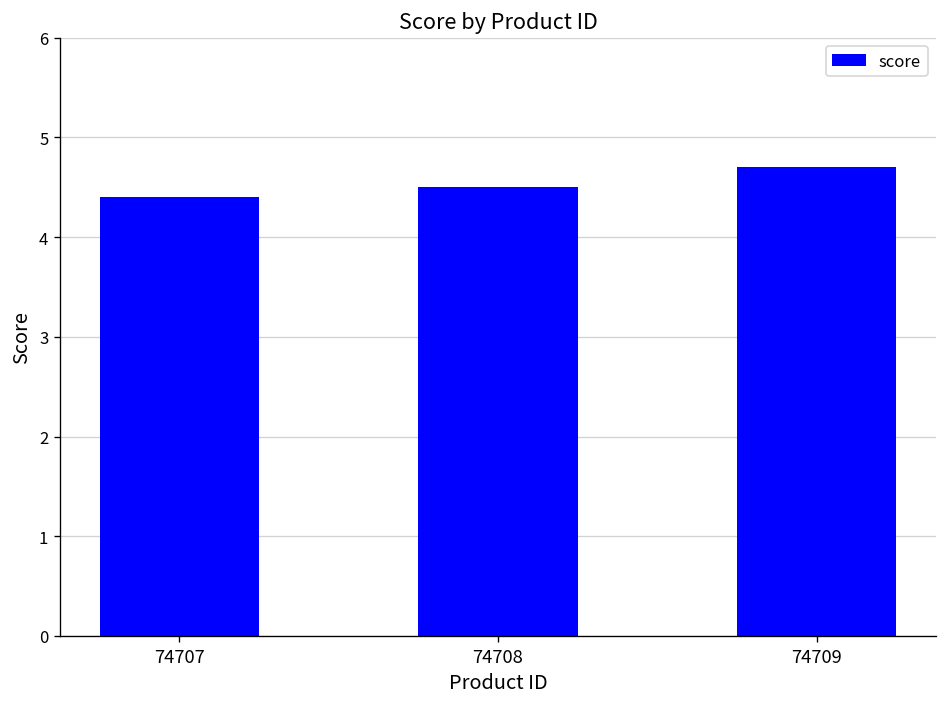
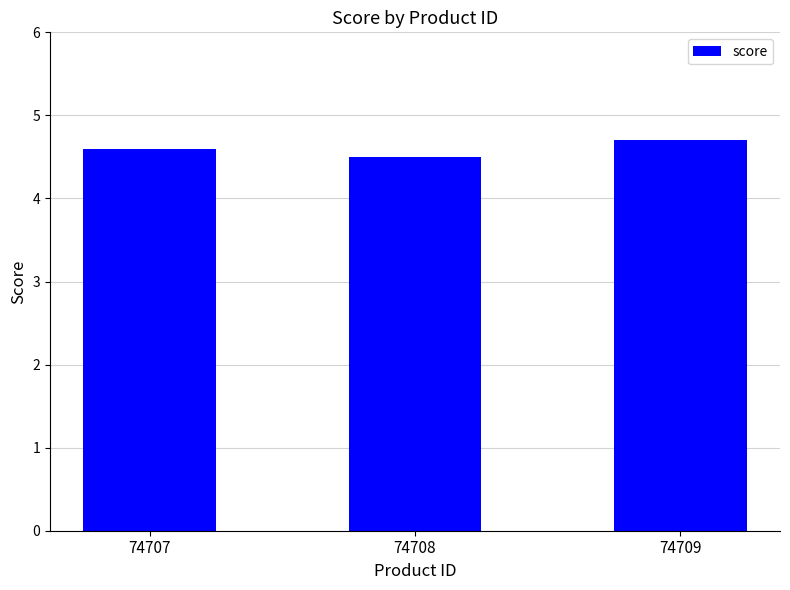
  {
-   "74707": 4.4,
+   "74707": 4.6,
    "74708": 4.5,
    "74709": 4.7
  }
